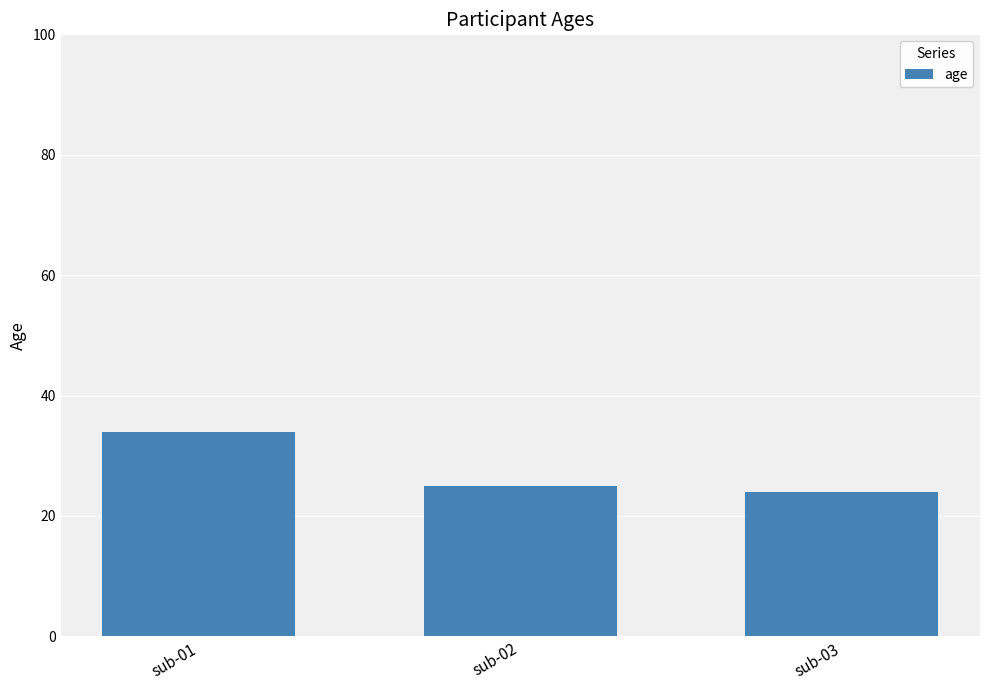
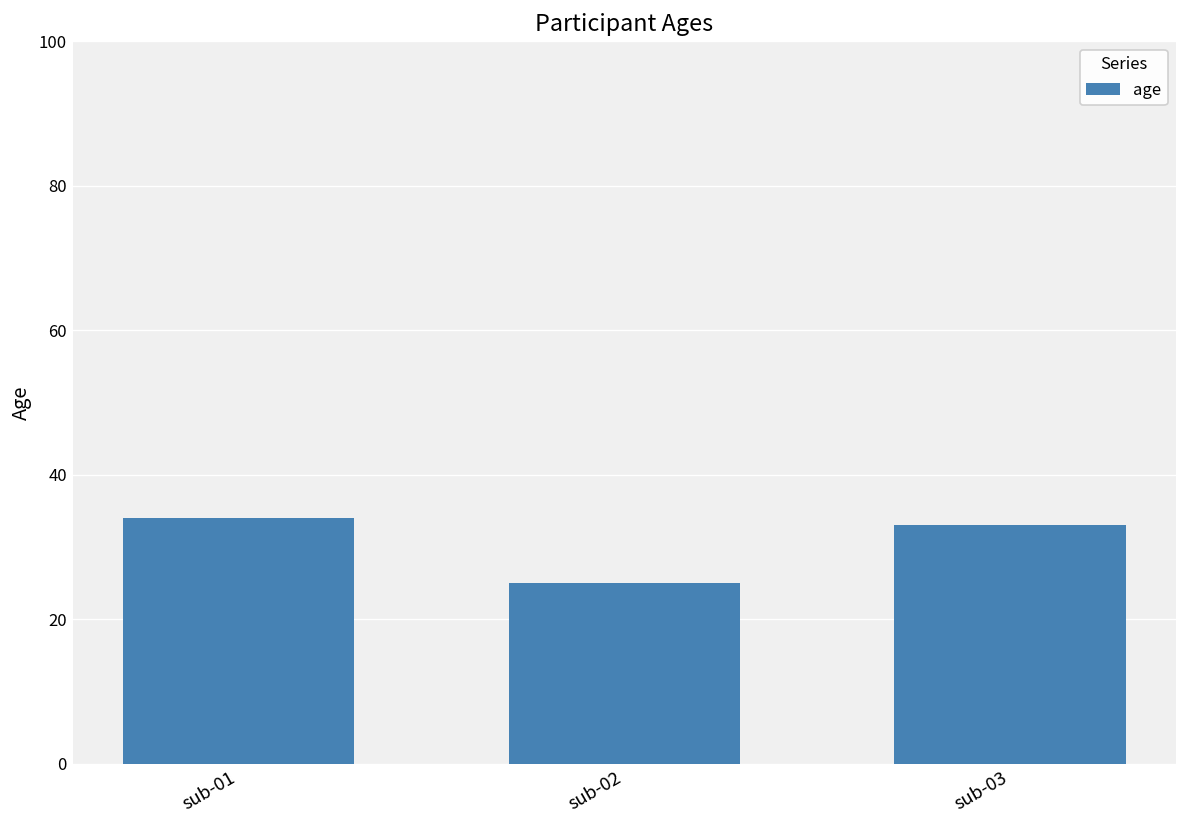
  {
    "sub-01": 34,
    "sub-02": 25,
-   "sub-03": 24
+   "sub-03": 33
  }
